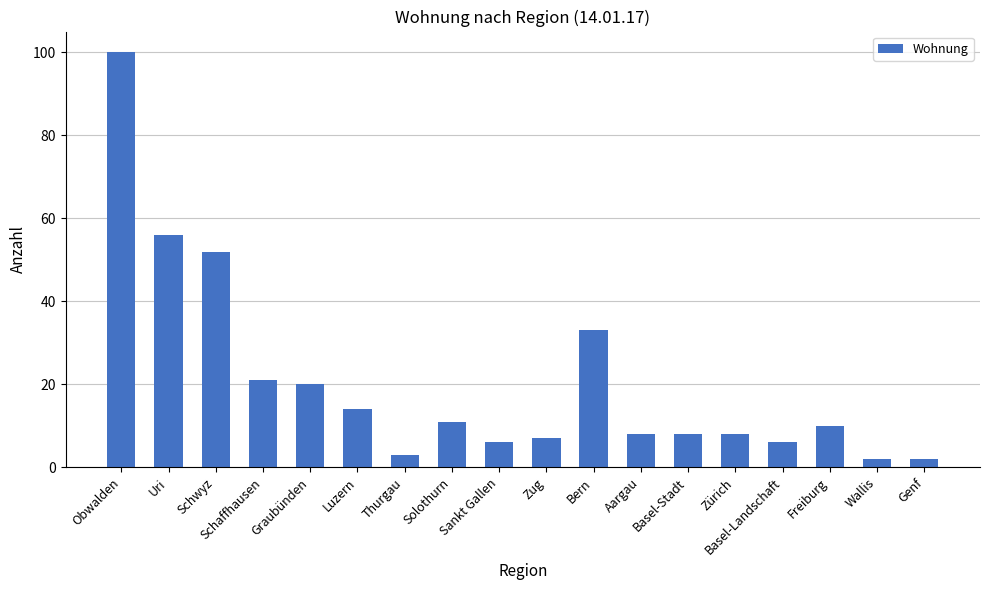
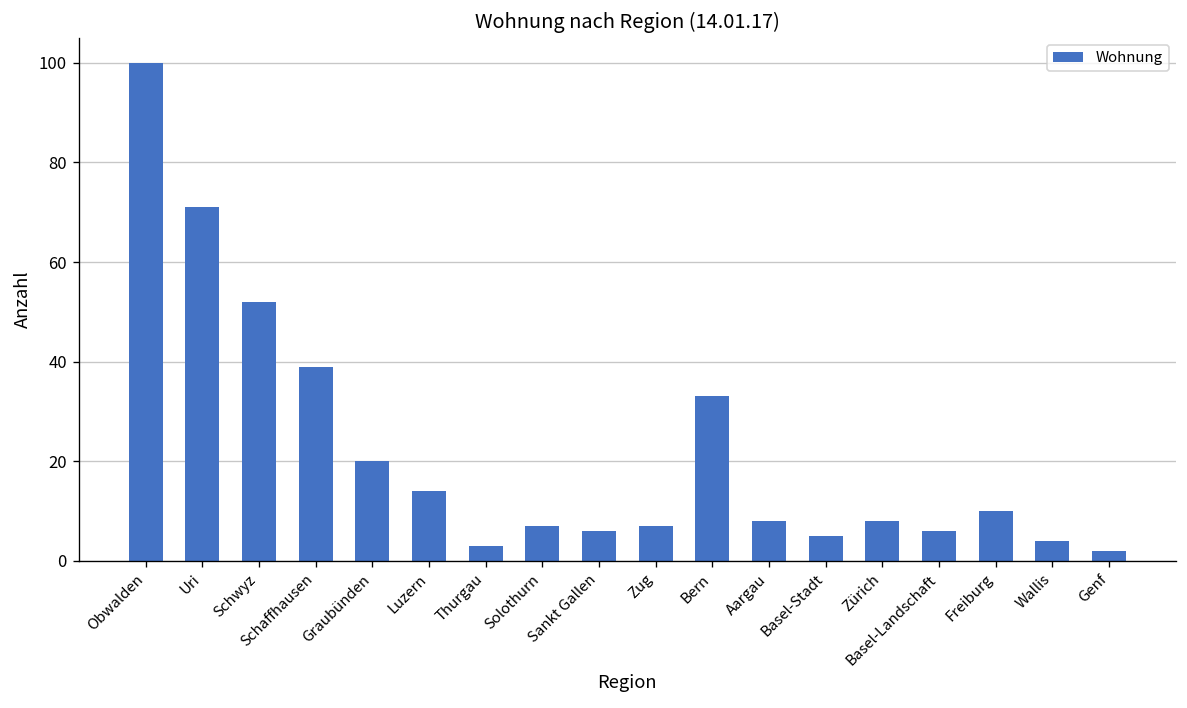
  {
    "Obwalden": 100,
-   "Uri": 56,
+   "Uri": 71,
    "Schwyz": 52,
-   "Schaffhausen": 21,
+   "Schaffhausen": 39,
    "Graubünden": 20,
    "Luzern": 14,
    "Thurgau": 3,
-   "Solothurn": 11,
+   "Solothurn": 7,
    "Sankt Gallen": 6,
    "Zug": 7,
    "Bern": 33,
    "Aargau": 8,
-   "Basel-Stadt": 8,
+   "Basel-Stadt": 5,
    "Zürich": 8,
    "Basel-Landschaft": 6,
    "Freiburg": 10,
-   "Wallis": 2,
+   "Wallis": 4,
    "Genf": 2
  }
